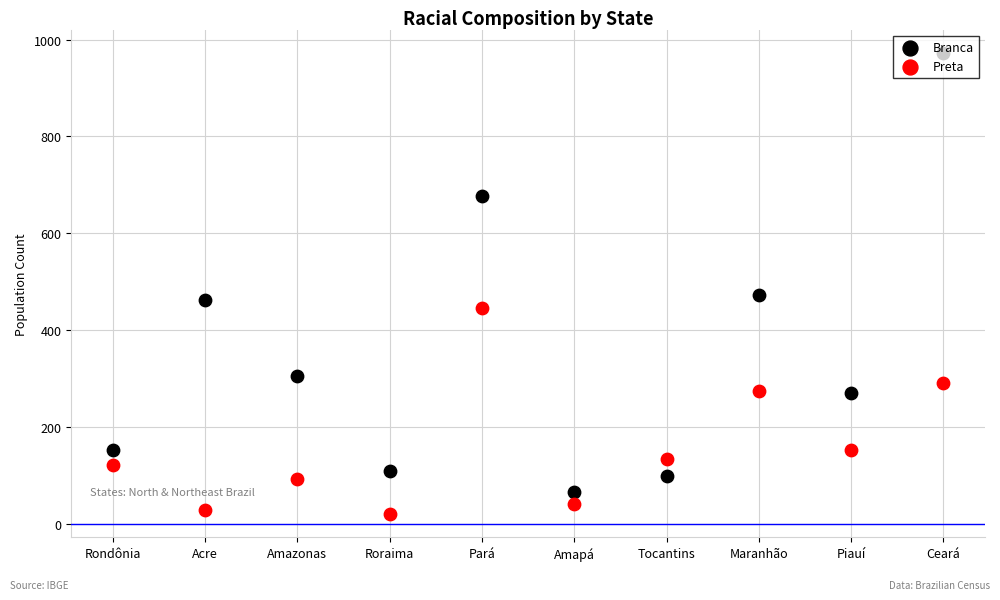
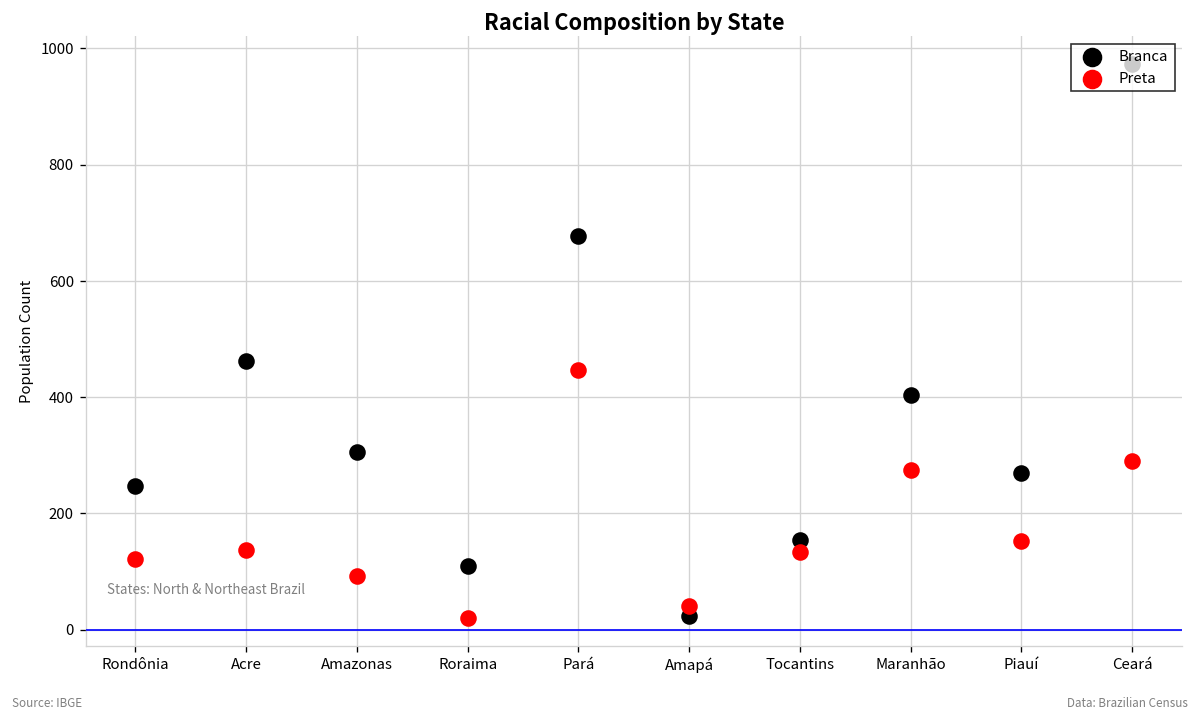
  {
    "Branca": {
-     "Rondônia": 150,
-     "Amapá": 70,
-     "Tocantins": 100,
-     "Maranhão": 470
+     "Rondônia": 250,
+     "Amapá": 20,
+     "Tocantins": 150,
+     "Maranhão": 400
    },
    "Preta": {
-     "Acre": 30
+     "Acre": 140
    }
  }
